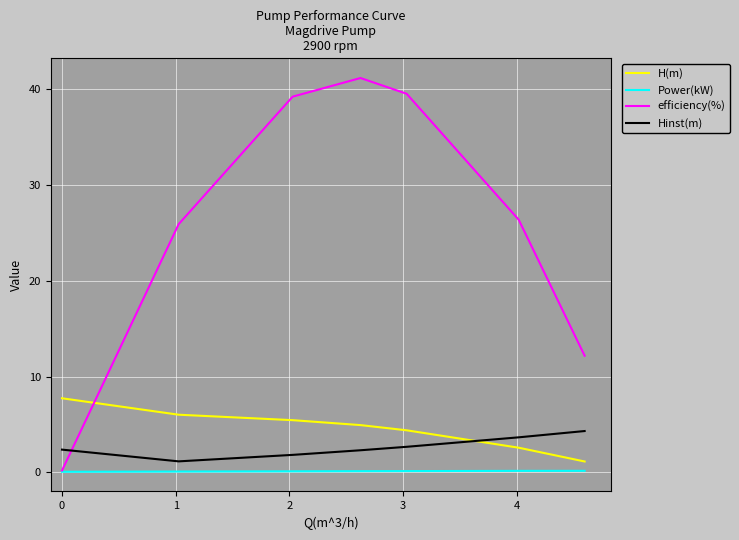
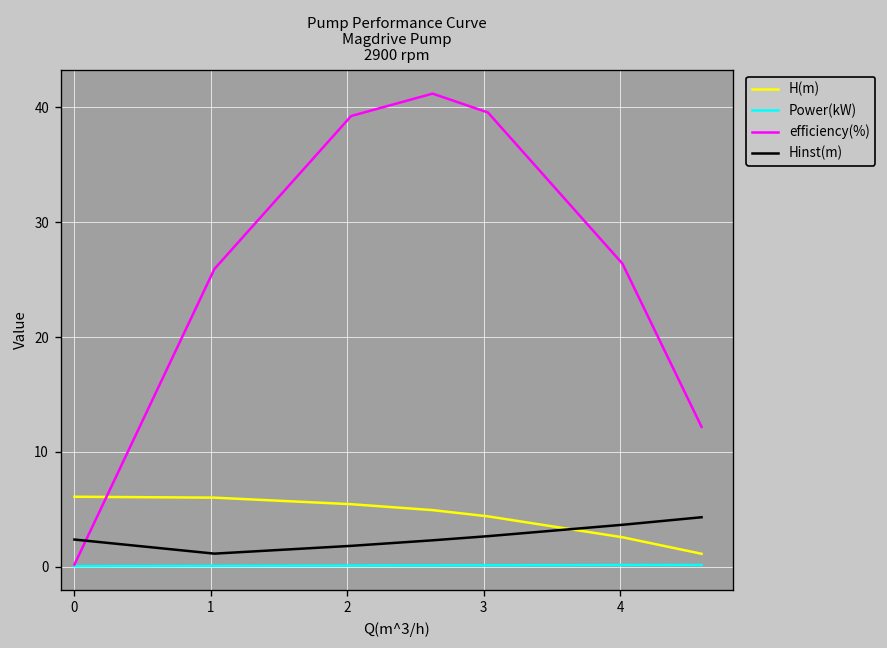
  {
    "H(m)": {
-     "0": 8
+     "0": 6
    },
    "Hinst(m)": {
      "0": 2
    }
  }
